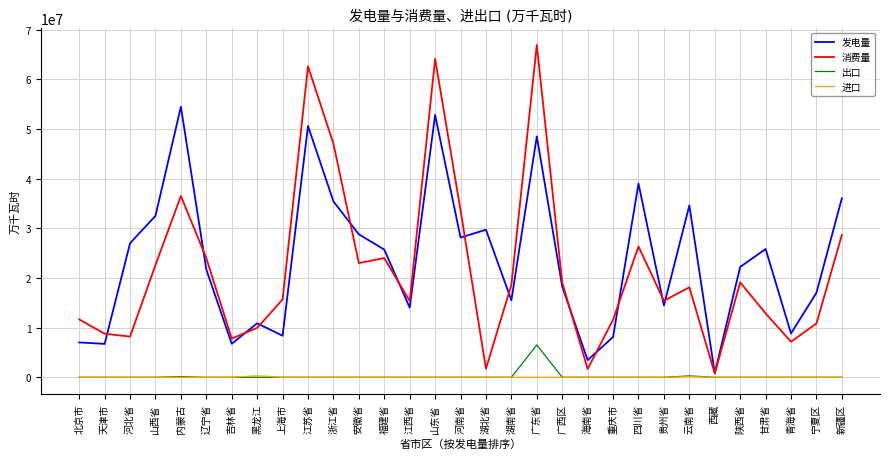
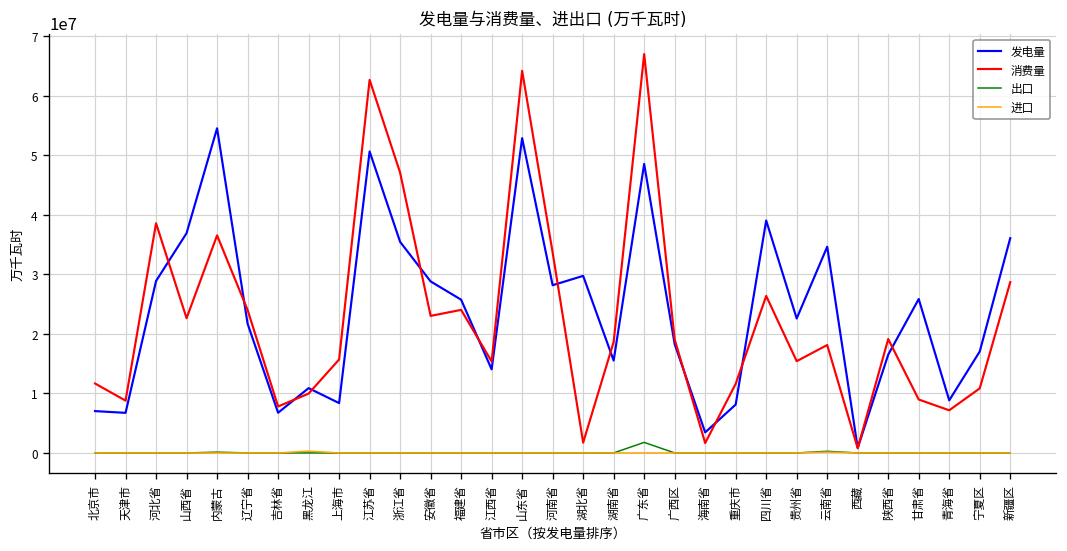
  {
    "发电量": {
      "北京市": 7000000,
      "天津市": 7000000,
-     "河北省": 27000000,
-     "山西省": 33000000,
+     "河北省": 29000000,
+     "山西省": 37000000,
      "内蒙古": 55000000,
      "辽宁省": 22000000,
      "吉林省": 7000000,
      "黑龙江": 11000000,
      "上海市": 8000000,
      "江苏省": 51000000,
      "浙江省": 35000000,
      "安徽省": 29000000,
      "福建省": 26000000,
      "江西省": 14000000,
      "山东省": 53000000,
      "河南省": 28000000,
      "湖北省": 30000000,
      "湖南省": 16000000,
      "广东省": 49000000,
      "广西区": 18000000,
      "海南省": 3000000,
      "重庆市": 8000000,
      "四川省": 39000000,
-     "贵州省": 14000000,
+     "贵州省": 23000000,
      "云南省": 35000000,
-     "陕西省": 22000000,
+     "陕西省": 17000000,
      "甘肃省": 26000000,
      "青海省": 9000000,
      "宁夏区": 17000000,
      "新疆区": 36000000
    },
    "消费量": {
      "北京市": 12000000,
      "天津市": 9000000,
-     "河北省": 8000000,
+     "河北省": 39000000,
      "山西省": 23000000,
      "内蒙古": 37000000,
      "辽宁省": 24000000,
      "吉林省": 8000000,
      "黑龙江": 10000000,
      "上海市": 16000000,
      "江苏省": 63000000,
      "浙江省": 47000000,
      "安徽省": 23000000,
      "福建省": 24000000,
      "江西省": 15000000,
      "山东省": 64000000,
      "河南省": 34000000,
      "湖北省": 2000000,
      "湖南省": 19000000,
      "广东省": 67000000,
      "广西区": 19000000,
      "海南省": 2000000,
      "重庆市": 12000000,
      "四川省": 26000000,
      "贵州省": 15000000,
      "云南省": 18000000,
      "陕西省": 19000000,
-     "甘肃省": 13000000,
+     "甘肃省": 9000000,
      "青海省": 7000000,
      "宁夏区": 11000000,
      "新疆区": 29000000
    },
    "出口": {
-     "广东省": 7000000
+     "广东省": 2000000
    },
    "进口": {
      "广东省": 0
    }
  }
